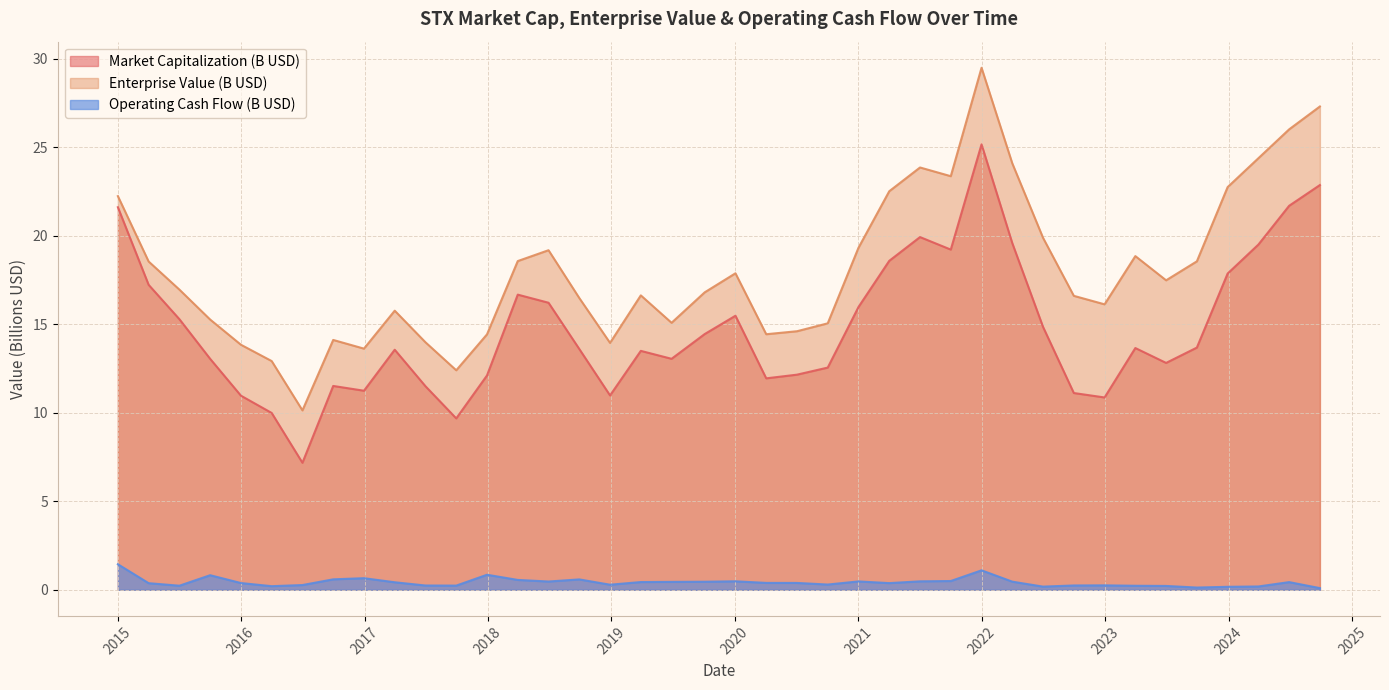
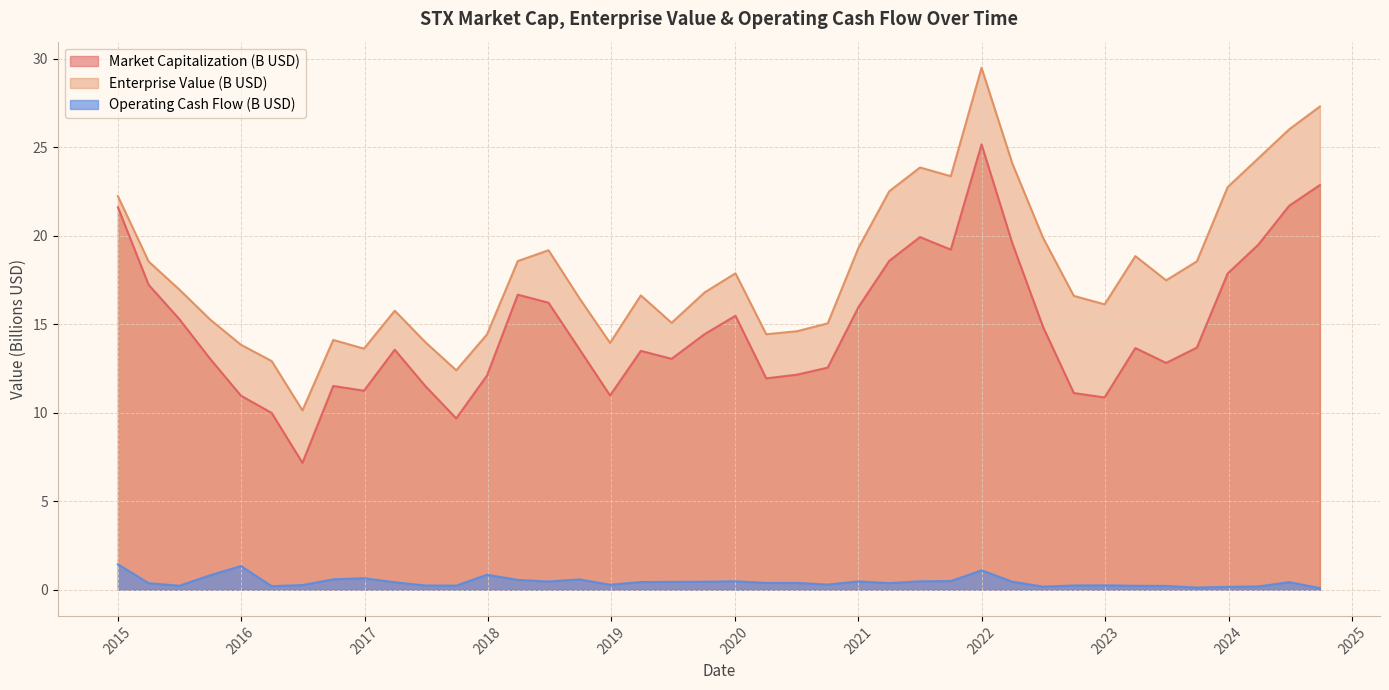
  {
    "Operating Cash Flow (B USD)": {
      "2015": 1.4,
-     "2016": 0.4,
+     "2016": 1.3,
      "2021": 0.5,
      "2022": 1.1
    }
  }
